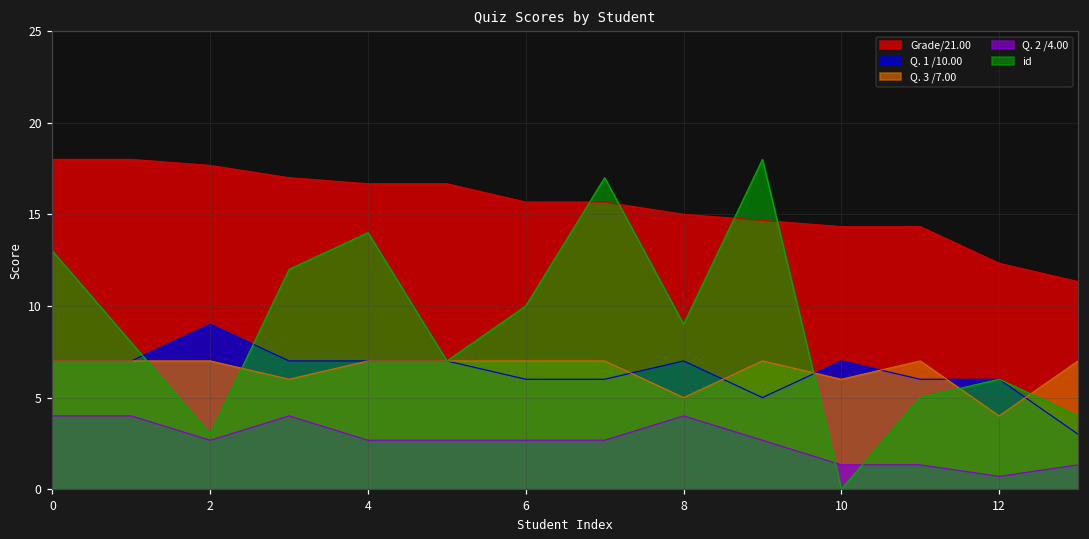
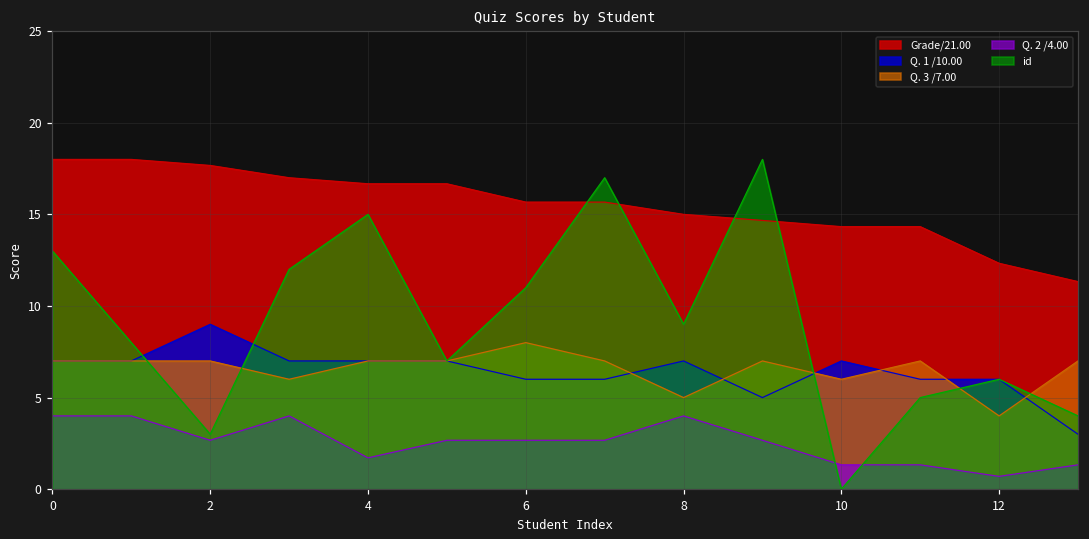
  {
    "Grade/21.00": {
      "0": 18.0,
      "2": 17.7,
      "4": 16.7,
      "6": 15.7,
      "8": 15.0,
      "10": 14.3,
      "12": 12.3
    },
    "Q. 1 /10.00": {
      "2": 9.0,
      "6": 6.0,
      "8": 7.0,
      "10": 7.0
    },
    "Q. 3 /7.00": {
      "2": 7,
-     "6": 7,
+     "6": 8,
      "8": 5,
      "10": 6,
      "12": 4
    },
    "Q. 2 /4.00": {
      "0": 4.0,
      "2": 2.7,
-     "4": 2.7,
+     "4": 1.7,
      "6": 2.7,
      "8": 4.0,
      "10": 1.3,
      "12": 0.7
    },
    "id": {
      "0": 13,
      "2": 3,
-     "4": 14,
-     "6": 10,
+     "4": 15,
+     "6": 11,
      "8": 9,
      "10": 0
    }
  }
